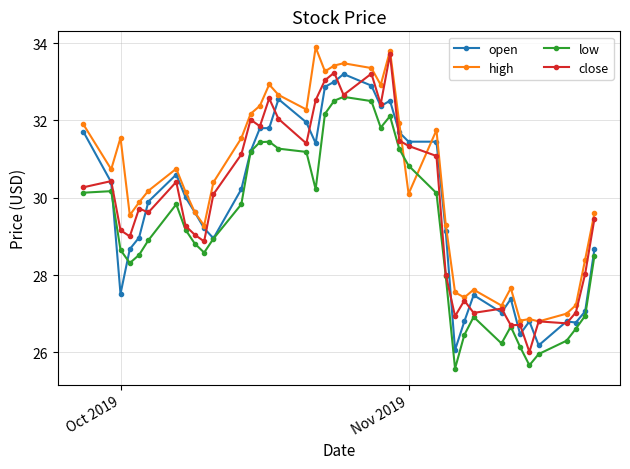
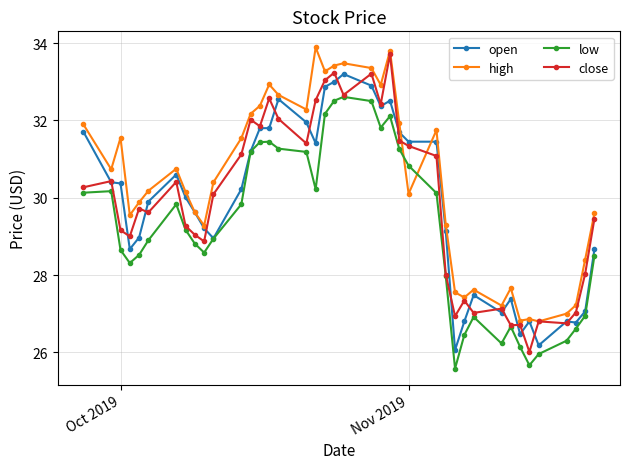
  {
    "open": {
-     "Oct 2019": 27.5,
+     "Oct 2019": 30.4,
      "Nov 2019": 31.5
    },
    "high": {
      "Oct 2019": 31.6,
      "Nov 2019": 30.1
    },
    "low": {
      "Oct 2019": 28.7,
      "Nov 2019": 30.8
    },
    "close": {
      "Oct 2019": 29.2,
      "Nov 2019": 31.3
    }
  }
